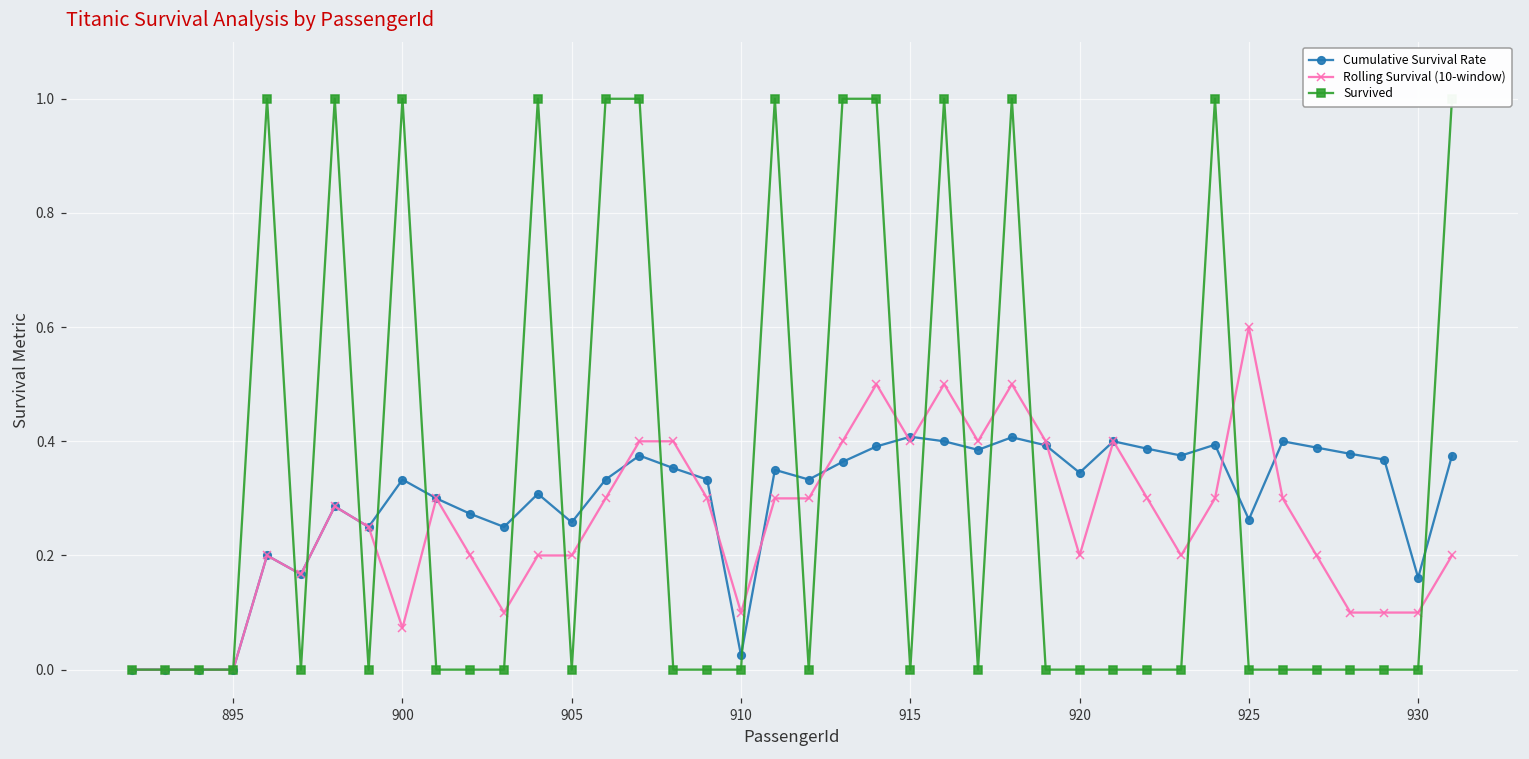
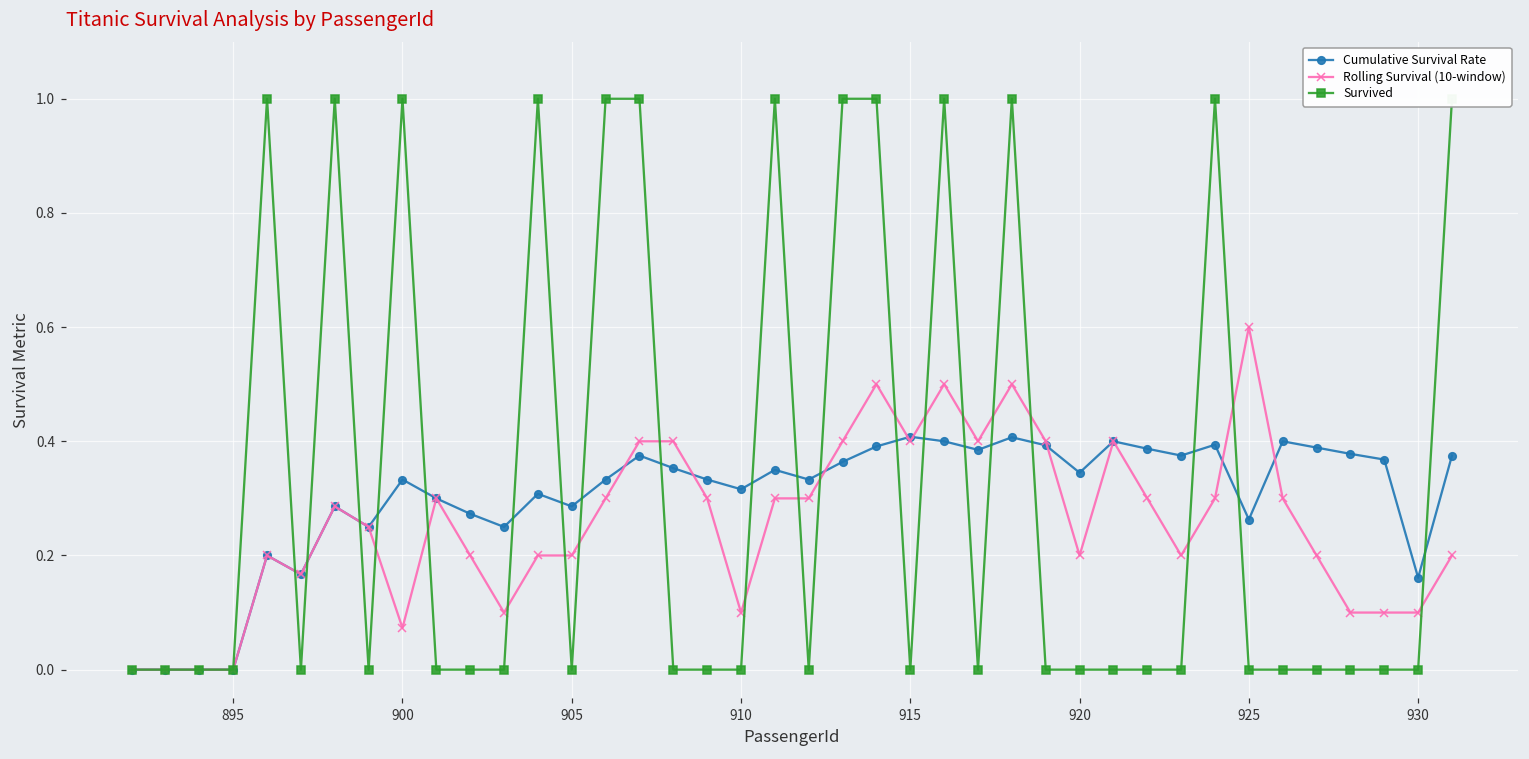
  {
    "Cumulative Survival Rate": {
      "900": 0.33,
-     "905": 0.26,
-     "910": 0.03,
+     "905": 0.29,
+     "910": 0.32,
      "915": 0.41,
      "920": 0.35,
      "925": 0.26,
      "930": 0.16
    },
    "Rolling Survival (10-window)": {
      "900": 0.07,
      "905": 0.20,
      "910": 0.10,
      "915": 0.40,
      "920": 0.20,
      "925": 0.60,
      "930": 0.10
    },
    "Survived": {
      "900": 1.00,
      "905": 0.00,
      "910": 0.00,
      "915": 0.00,
      "920": 0.00,
      "925": 0.00,
      "930": 0.00
    }
  }
